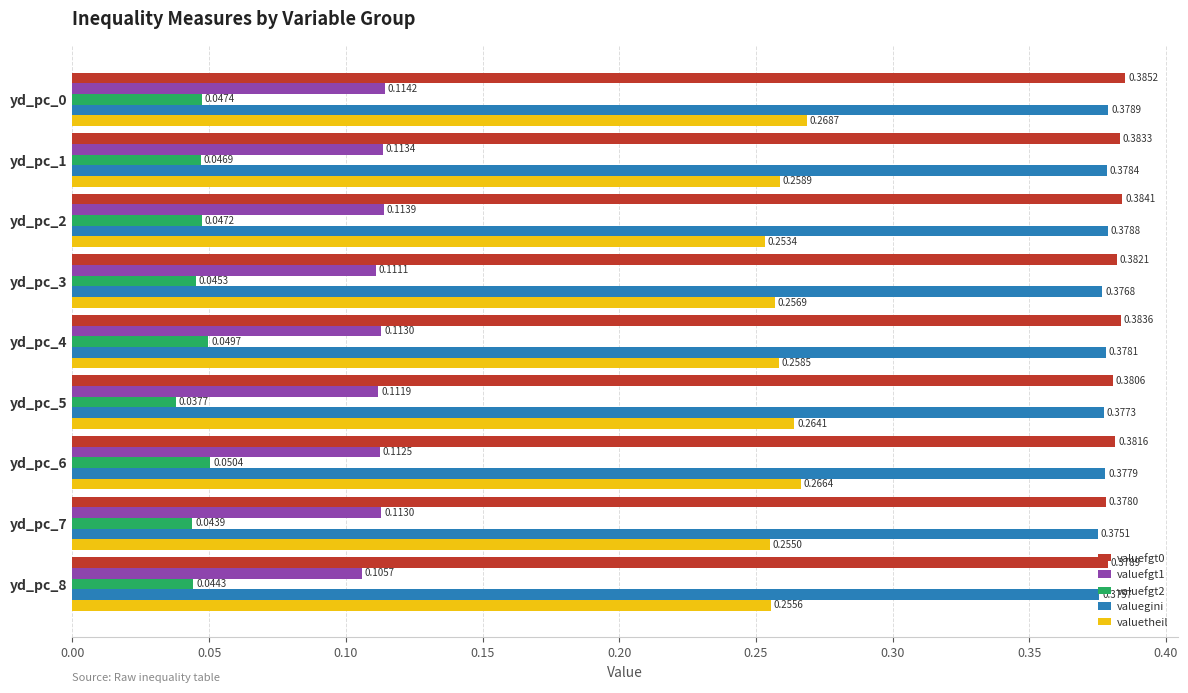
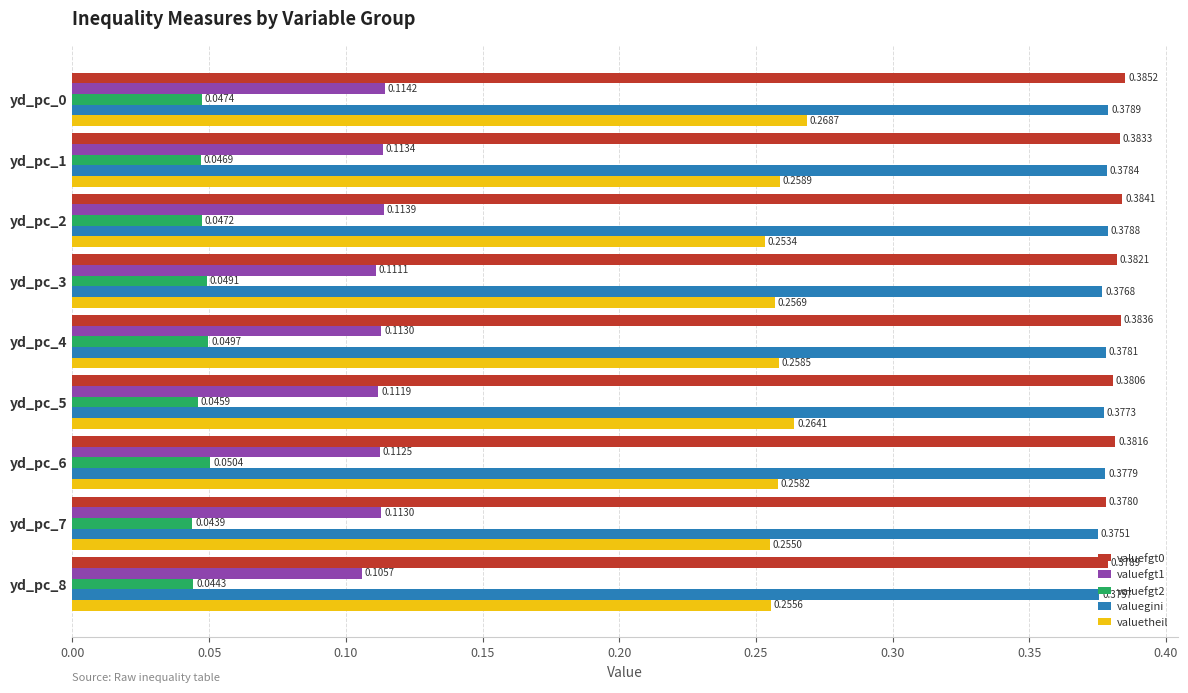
  {
    "valuefgt0": {
      "yd_pc_0": 0.3852,
      "yd_pc_1": 0.3833,
      "yd_pc_2": 0.3841,
      "yd_pc_3": 0.3821,
      "yd_pc_4": 0.3836,
      "yd_pc_5": 0.3806,
      "yd_pc_6": 0.3816,
      "yd_pc_7": 0.3780,
      "yd_pc_8": 0.3789
    },
    "valuefgt1": {
      "yd_pc_0": 0.1142,
      "yd_pc_1": 0.1134,
      "yd_pc_2": 0.1139,
      "yd_pc_3": 0.1111,
      "yd_pc_4": 0.1130,
      "yd_pc_5": 0.1119,
      "yd_pc_6": 0.1125,
      "yd_pc_7": 0.1130,
      "yd_pc_8": 0.1057
    },
    "valuefgt2": {
      "yd_pc_0": 0.0474,
      "yd_pc_1": 0.0469,
      "yd_pc_2": 0.0472,
-     "yd_pc_3": 0.0453,
+     "yd_pc_3": 0.0491,
      "yd_pc_4": 0.0497,
-     "yd_pc_5": 0.0377,
+     "yd_pc_5": 0.0459,
      "yd_pc_6": 0.0504,
      "yd_pc_7": 0.0439,
      "yd_pc_8": 0.0443
    },
    "valuegini": {
      "yd_pc_0": 0.3789,
      "yd_pc_1": 0.3784,
      "yd_pc_2": 0.3788,
      "yd_pc_3": 0.3768,
      "yd_pc_4": 0.3781,
      "yd_pc_5": 0.3773,
      "yd_pc_6": 0.3779,
      "yd_pc_7": 0.3751,
      "yd_pc_8": 0.3757
    },
    "valuetheil": {
      "yd_pc_0": 0.2687,
      "yd_pc_1": 0.2589,
      "yd_pc_2": 0.2534,
      "yd_pc_3": 0.2569,
      "yd_pc_4": 0.2585,
      "yd_pc_5": 0.2641,
-     "yd_pc_6": 0.2664,
+     "yd_pc_6": 0.2582,
      "yd_pc_7": 0.2550,
      "yd_pc_8": 0.2556
    }
  }
